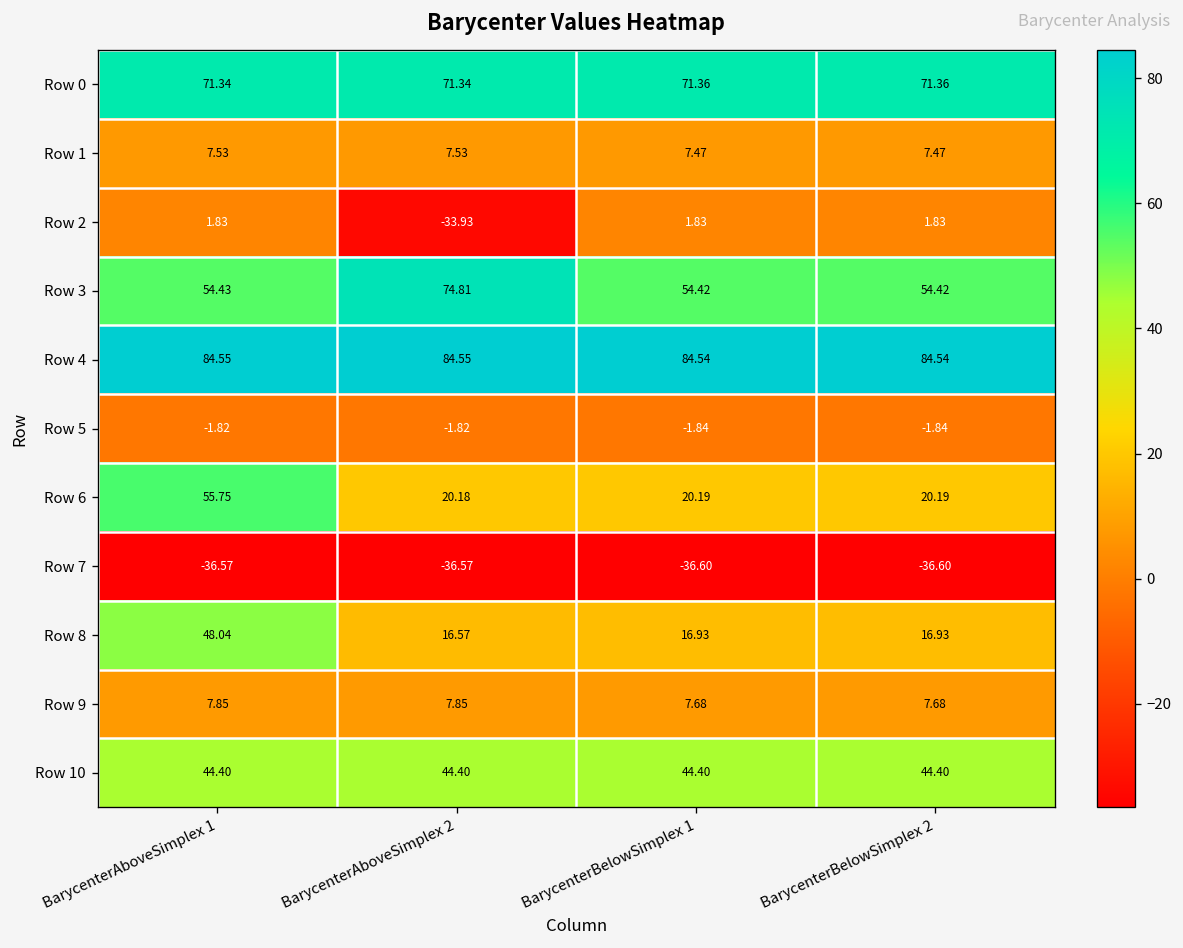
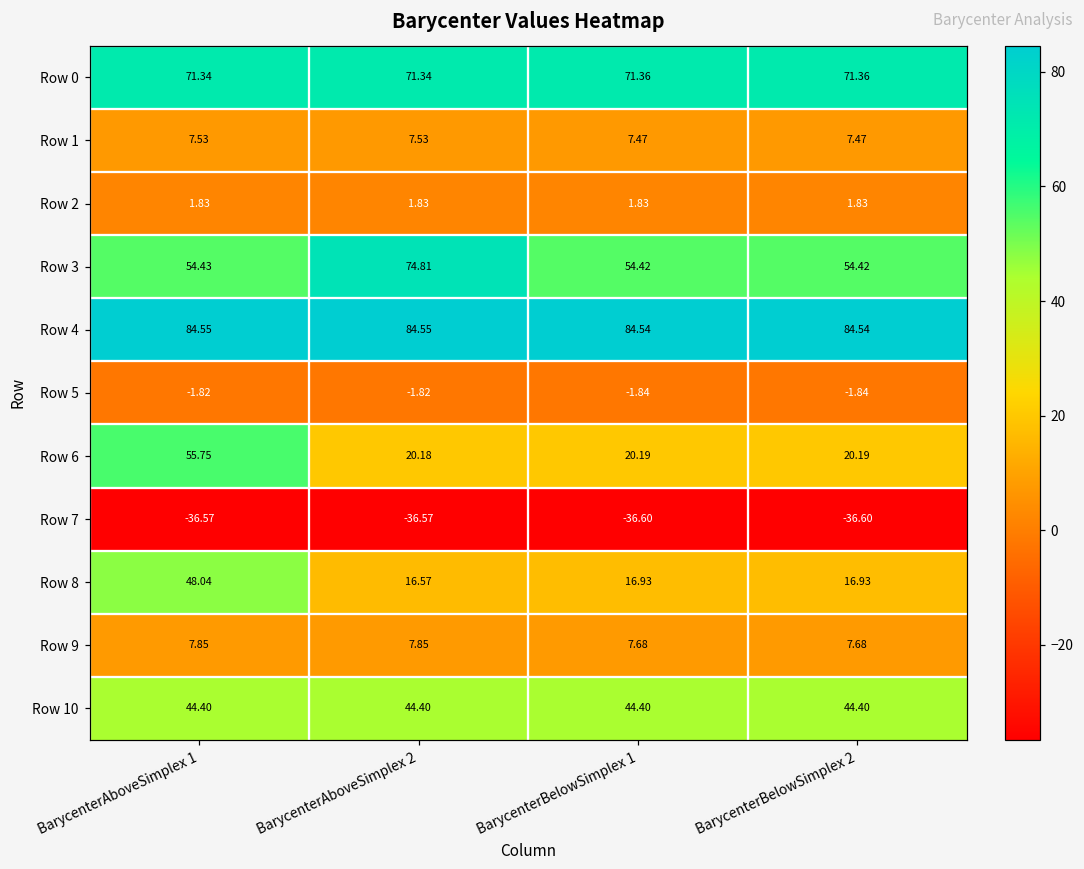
  {
    "Row 0": {
      "BarycenterAboveSimplex 1": 71.34,
      "BarycenterAboveSimplex 2": 71.34,
      "BarycenterBelowSimplex 1": 71.36,
      "BarycenterBelowSimplex 2": 71.36
    },
    "Row 1": {
      "BarycenterAboveSimplex 1": 7.53,
      "BarycenterAboveSimplex 2": 7.53,
      "BarycenterBelowSimplex 1": 7.47,
      "BarycenterBelowSimplex 2": 7.47
    },
    "Row 2": {
      "BarycenterAboveSimplex 1": 1.83,
-     "BarycenterAboveSimplex 2": -33.93,
+     "BarycenterAboveSimplex 2": 1.83,
      "BarycenterBelowSimplex 1": 1.83,
      "BarycenterBelowSimplex 2": 1.83
    },
    "Row 3": {
      "BarycenterAboveSimplex 1": 54.43,
      "BarycenterAboveSimplex 2": 74.81,
      "BarycenterBelowSimplex 1": 54.42,
      "BarycenterBelowSimplex 2": 54.42
    },
    "Row 4": {
      "BarycenterAboveSimplex 1": 84.55,
      "BarycenterAboveSimplex 2": 84.55,
      "BarycenterBelowSimplex 1": 84.54,
      "BarycenterBelowSimplex 2": 84.54
    },
    "Row 5": {
      "BarycenterAboveSimplex 1": -1.82,
      "BarycenterAboveSimplex 2": -1.82,
      "BarycenterBelowSimplex 1": -1.84,
      "BarycenterBelowSimplex 2": -1.84
    },
    "Row 6": {
      "BarycenterAboveSimplex 1": 55.75,
      "BarycenterAboveSimplex 2": 20.18,
      "BarycenterBelowSimplex 1": 20.19,
      "BarycenterBelowSimplex 2": 20.19
    },
    "Row 7": {
      "BarycenterAboveSimplex 1": -36.57,
      "BarycenterAboveSimplex 2": -36.57,
      "BarycenterBelowSimplex 1": -36.60,
      "BarycenterBelowSimplex 2": -36.60
    },
    "Row 8": {
      "BarycenterAboveSimplex 1": 48.04,
      "BarycenterAboveSimplex 2": 16.57,
      "BarycenterBelowSimplex 1": 16.93,
      "BarycenterBelowSimplex 2": 16.93
    },
    "Row 9": {
      "BarycenterAboveSimplex 1": 7.85,
      "BarycenterAboveSimplex 2": 7.85,
      "BarycenterBelowSimplex 1": 7.68,
      "BarycenterBelowSimplex 2": 7.68
    },
    "Row 10": {
      "BarycenterAboveSimplex 1": 44.40,
      "BarycenterAboveSimplex 2": 44.40,
      "BarycenterBelowSimplex 1": 44.40,
      "BarycenterBelowSimplex 2": 44.40
    }
  }
